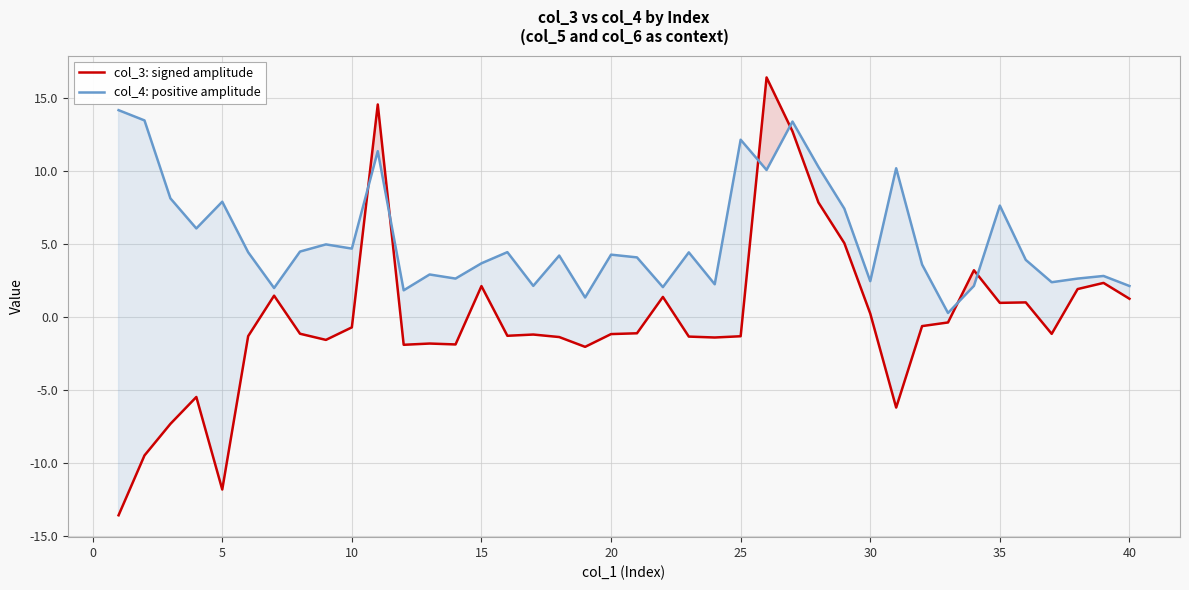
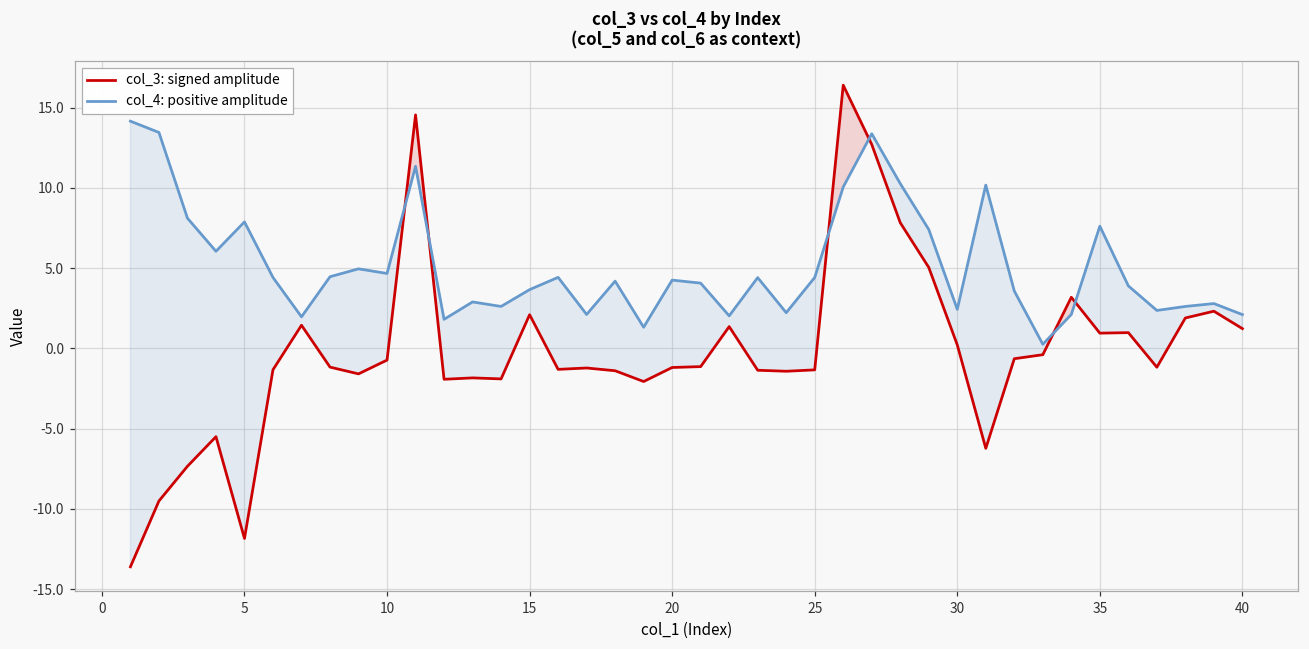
  {
    "col_3: signed amplitude": {
      "5": -11.8,
      "10": -0.7,
      "15": 2.1,
      "20": -1.2,
      "25": -1.3,
      "30": 0.2,
      "35": 1.0,
      "40": 1.2
    },
    "col_4: positive amplitude": {
      "5": 7.9,
      "10": 4.7,
      "15": 3.7,
      "20": 4.3,
-     "25": 12.1,
+     "25": 4.4,
      "30": 2.4,
      "35": 7.6,
      "40": 2.1
    }
  }
